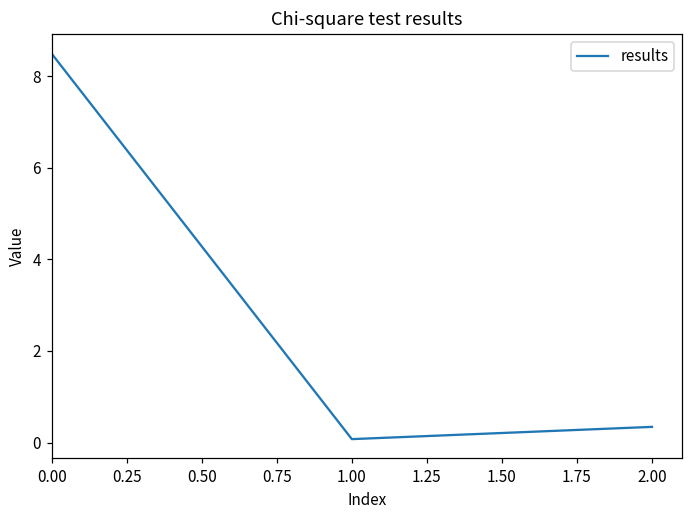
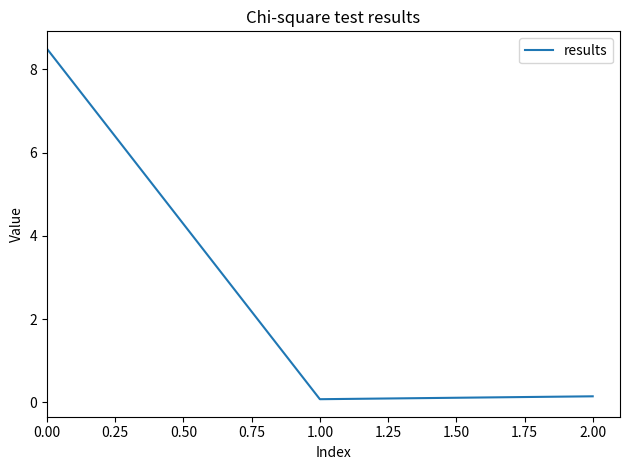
  {
    "0.00": 8.5,
    "1.00": 0.1,
-   "2.00": 0.3
+   "2.00": 0.1
  }
